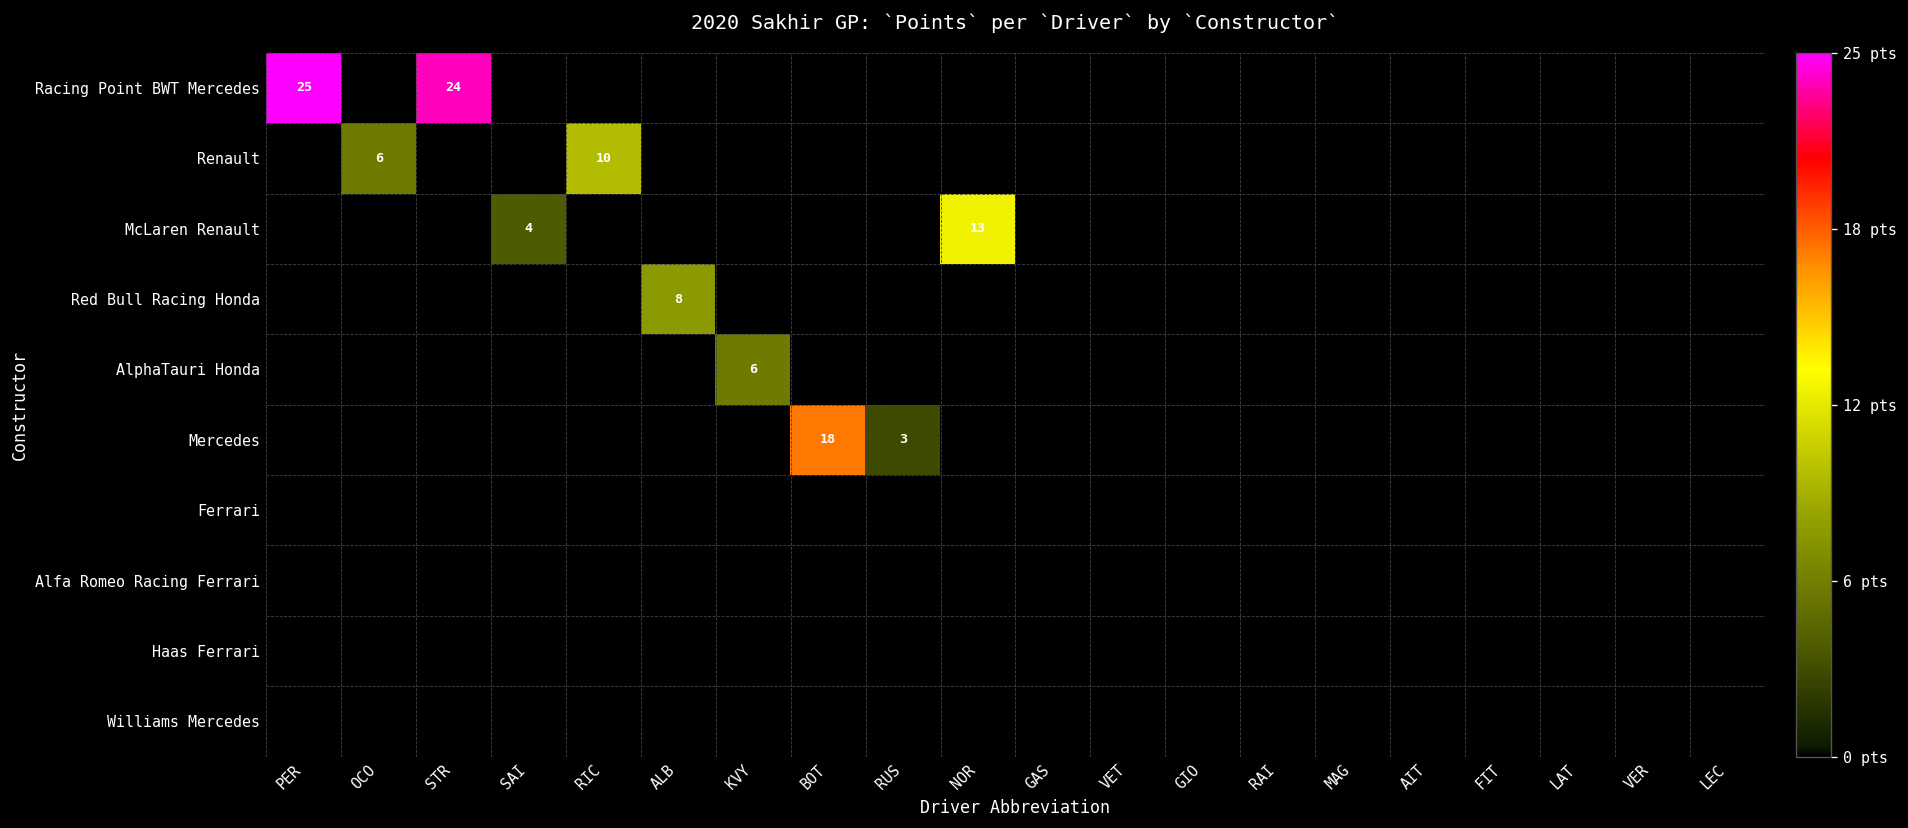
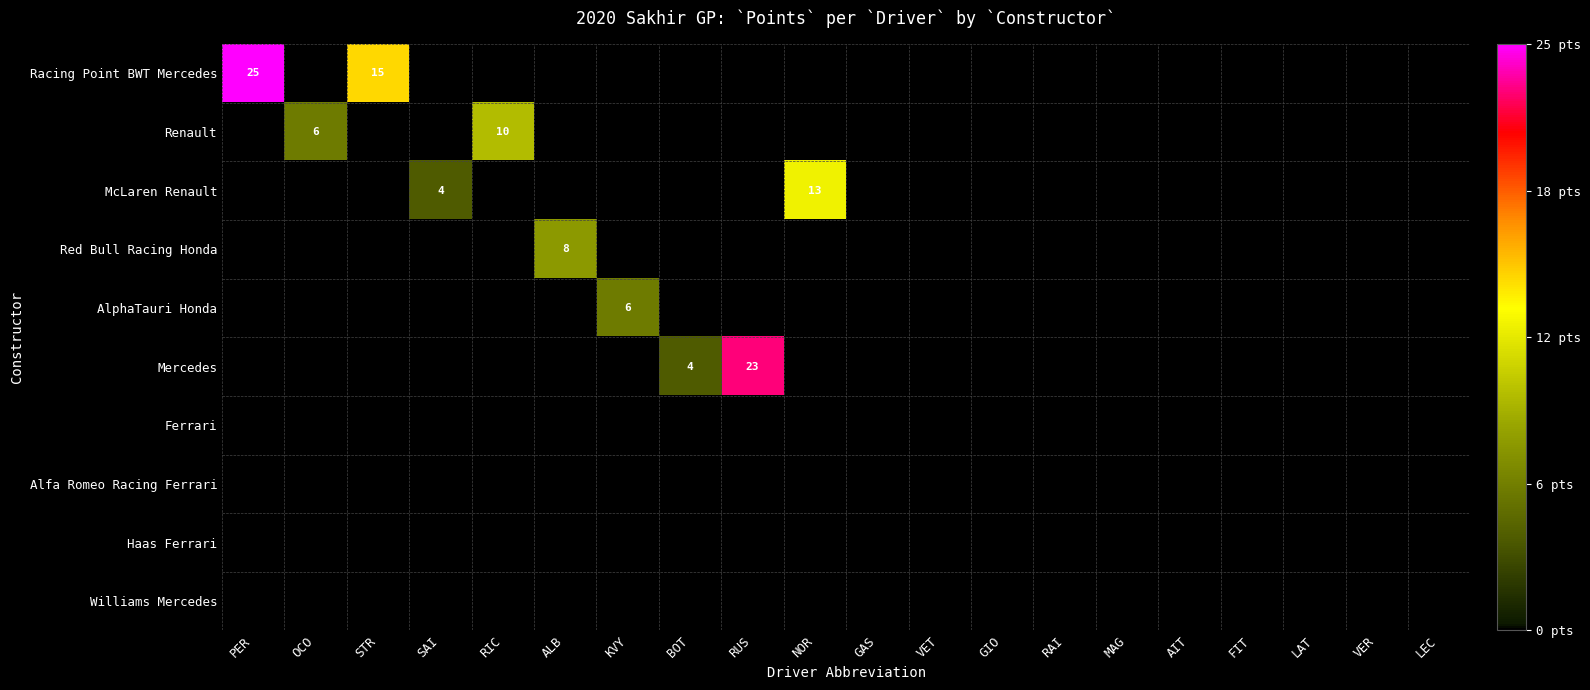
  {
    "Racing Point BWT Mercedes": {
      "PER": 25,
-     "STR": 24
+     "STR": 15
    },
    "Renault": {
      "OCO": 6,
      "RIC": 10
    },
    "McLaren Renault": {
      "SAI": 4,
      "NOR": 13
    },
    "Red Bull Racing Honda": {
      "ALB": 8
    },
    "AlphaTauri Honda": {
      "KVY": 6
    },
    "Mercedes": {
-     "BOT": 18,
-     "RUS": 3
+     "BOT": 4,
+     "RUS": 23
    }
  }
